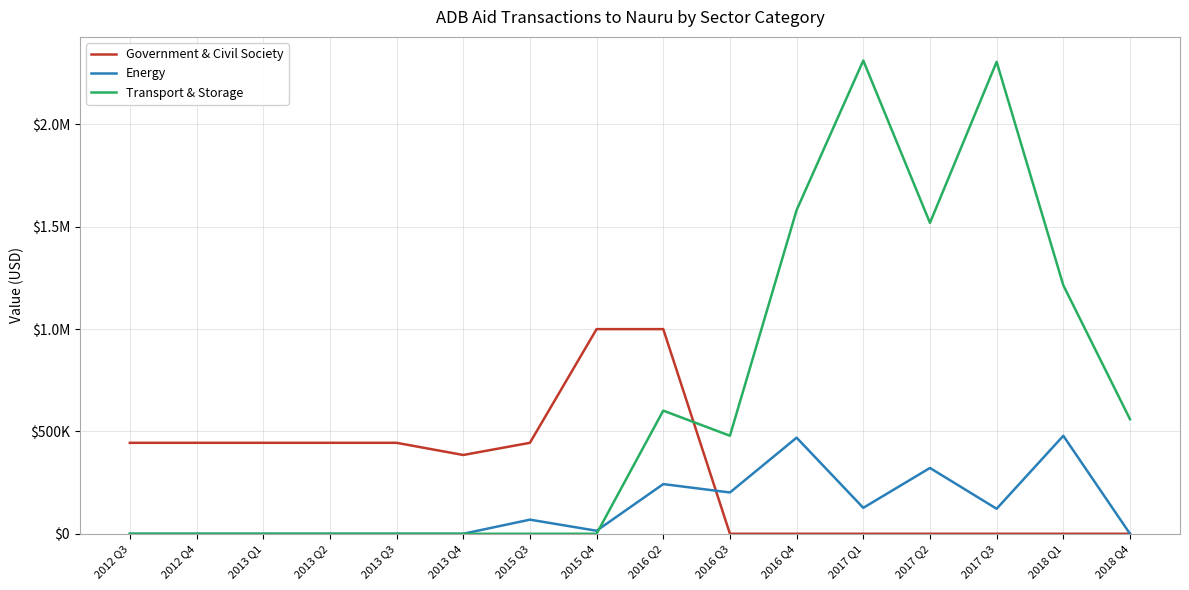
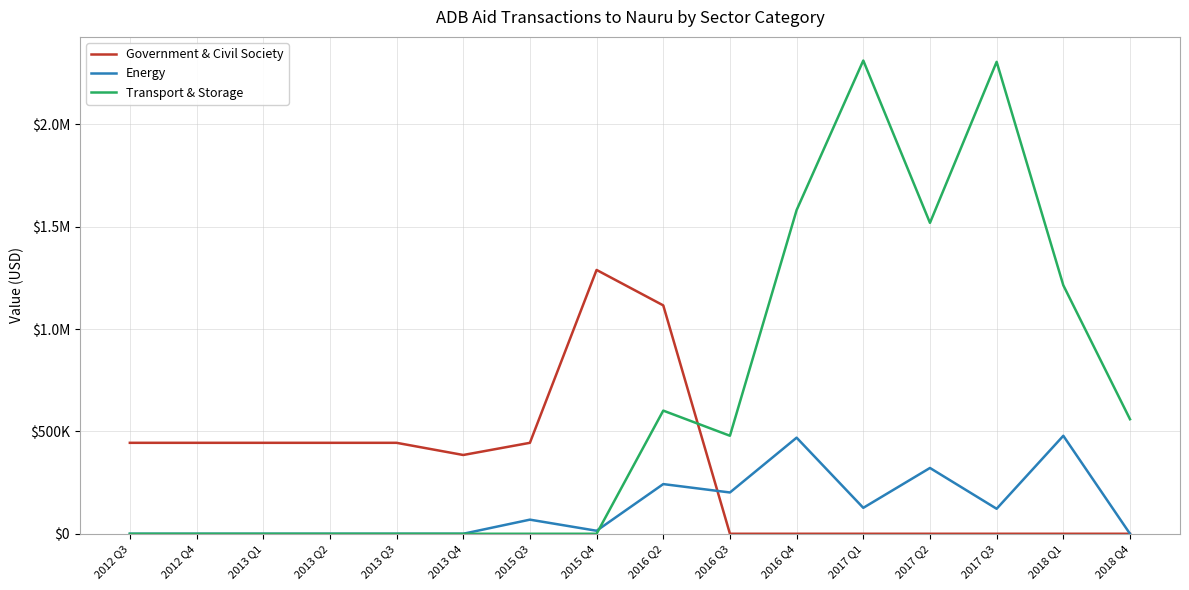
  {
    "Government & Civil Society": {
      "2012 Q3": "$440000",
      "2012 Q4": "$440000",
      "2013 Q1": "$440000",
      "2013 Q2": "$440000",
      "2013 Q3": "$440000",
      "2013 Q4": "$380000",
      "2015 Q3": "$440000",
-     "2015 Q4": "$1000000",
-     "2016 Q2": "$1000000",
+     "2015 Q4": "$1290000",
+     "2016 Q2": "$1120000",
      "2016 Q3": "$0",
      "2016 Q4": "$0",
      "2017 Q1": "$0",
      "2017 Q2": "$0",
      "2017 Q3": "$0",
      "2018 Q1": "$0"
    },
    "Energy": {
      "2015 Q3": "$70000",
      "2015 Q4": "$10000",
      "2016 Q2": "$240000",
      "2016 Q3": "$200000",
      "2016 Q4": "$470000",
      "2017 Q1": "$130000",
      "2017 Q2": "$320000",
      "2017 Q3": "$120000",
      "2018 Q1": "$480000"
    },
    "Transport & Storage": {
      "2015 Q3": "$0",
      "2015 Q4": "$0",
      "2016 Q2": "$600000",
      "2016 Q3": "$480000",
      "2016 Q4": "$1580000",
      "2017 Q1": "$2310000",
      "2017 Q2": "$1520000",
      "2017 Q3": "$2310000",
      "2018 Q1": "$1210000",
      "2018 Q4": "$560000"
    }
  }
